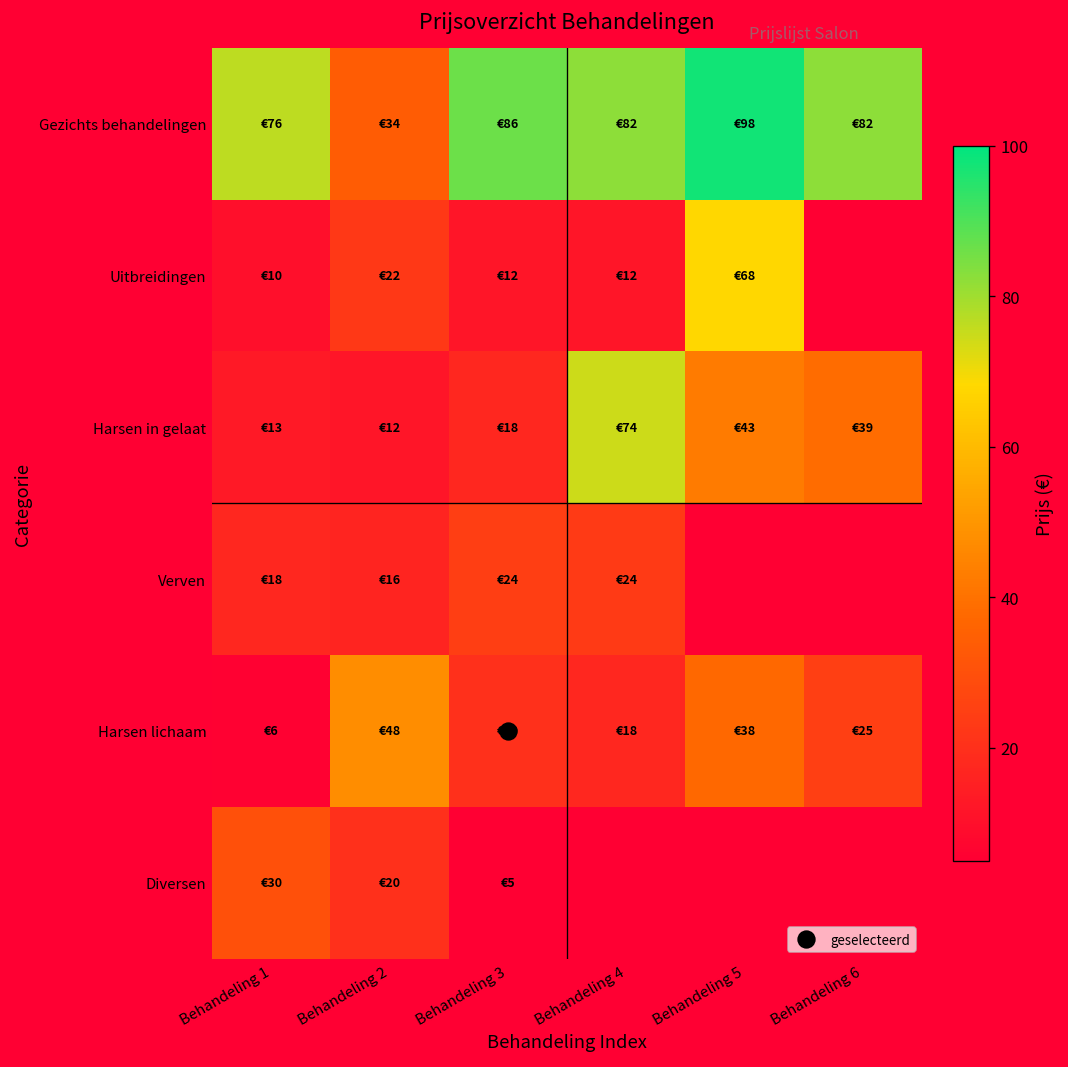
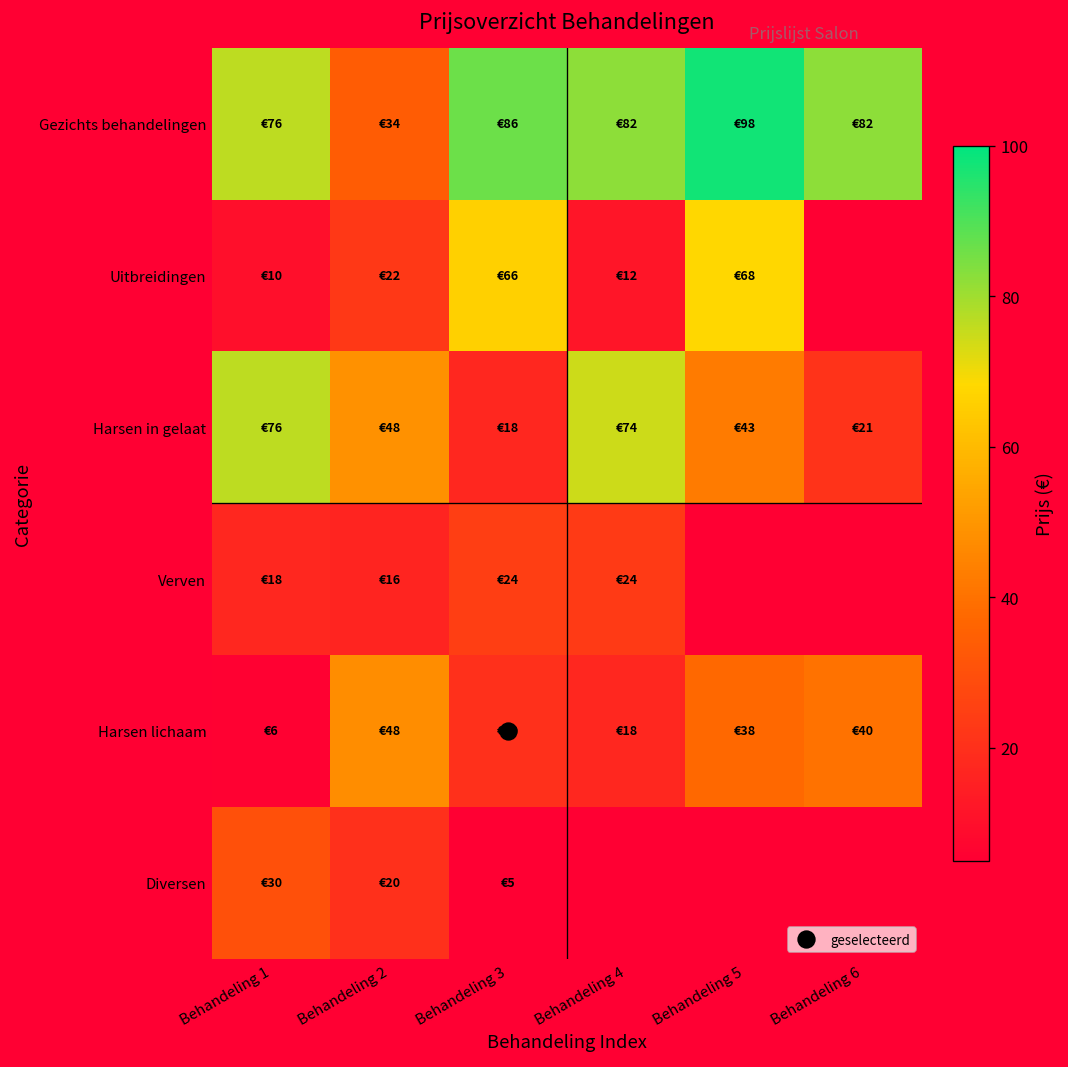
  {
    "Gezichts behandelingen": {
      "Behandeling 1": "€76",
      "Behandeling 2": "€34",
      "Behandeling 3": "€86",
      "Behandeling 4": "€82",
      "Behandeling 5": "€98",
      "Behandeling 6": "€82"
    },
    "Uitbreidingen": {
      "Behandeling 1": "€10",
      "Behandeling 2": "€22",
-     "Behandeling 3": "€12",
+     "Behandeling 3": "€66",
      "Behandeling 4": "€12",
      "Behandeling 5": "€68"
    },
    "Harsen in gelaat": {
-     "Behandeling 1": "€13",
-     "Behandeling 2": "€12",
+     "Behandeling 1": "€76",
+     "Behandeling 2": "€48",
      "Behandeling 3": "€18",
      "Behandeling 4": "€74",
      "Behandeling 5": "€43",
-     "Behandeling 6": "€39"
+     "Behandeling 6": "€21"
    },
    "Verven": {
      "Behandeling 1": "€18",
      "Behandeling 2": "€16",
      "Behandeling 3": "€24",
      "Behandeling 4": "€24"
    },
    "Harsen lichaam": {
      "Behandeling 1": "€6",
      "Behandeling 2": "€48",
      "Behandeling 4": "€18",
      "Behandeling 5": "€38",
-     "Behandeling 6": "€25"
+     "Behandeling 6": "€40"
    },
    "Diversen": {
      "Behandeling 1": "€30",
      "Behandeling 2": "€20",
      "Behandeling 3": "€5"
    }
  }
